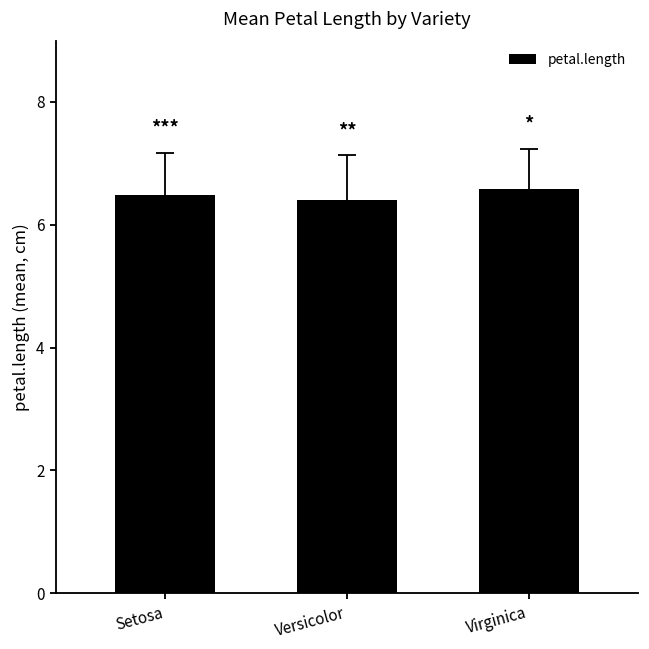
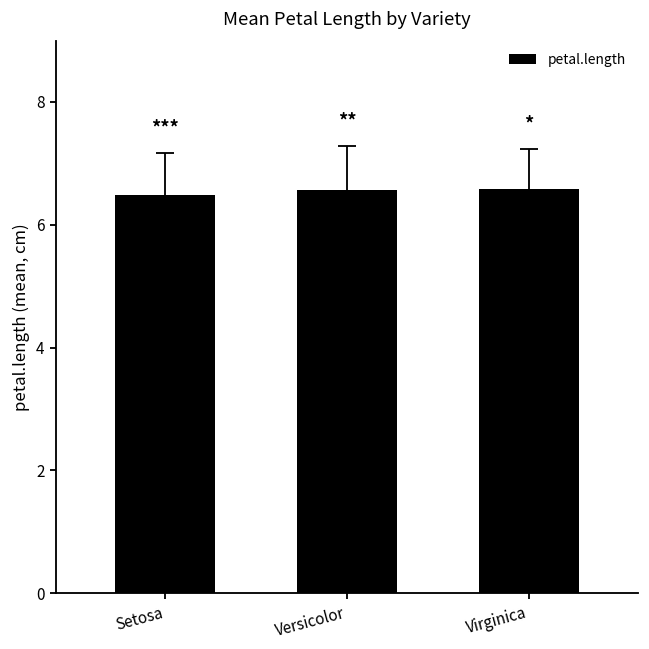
  {
    "petal.length": {
      "Setosa": 6.5,
-     "Versicolor": 6.4,
+     "Versicolor": 6.6,
      "Virginica": 6.6
    }
  }
